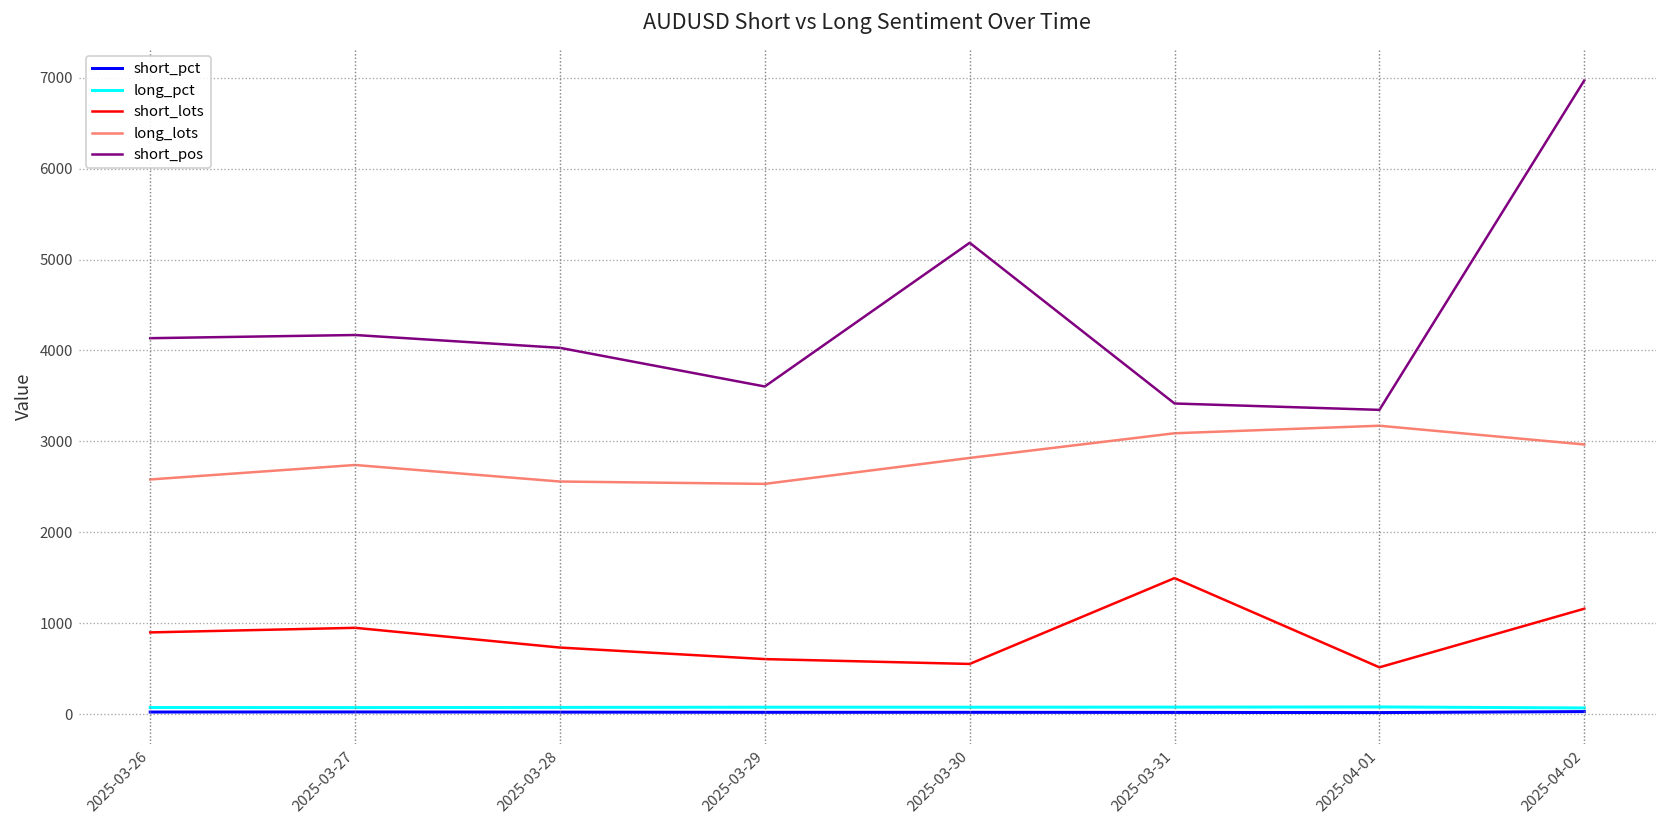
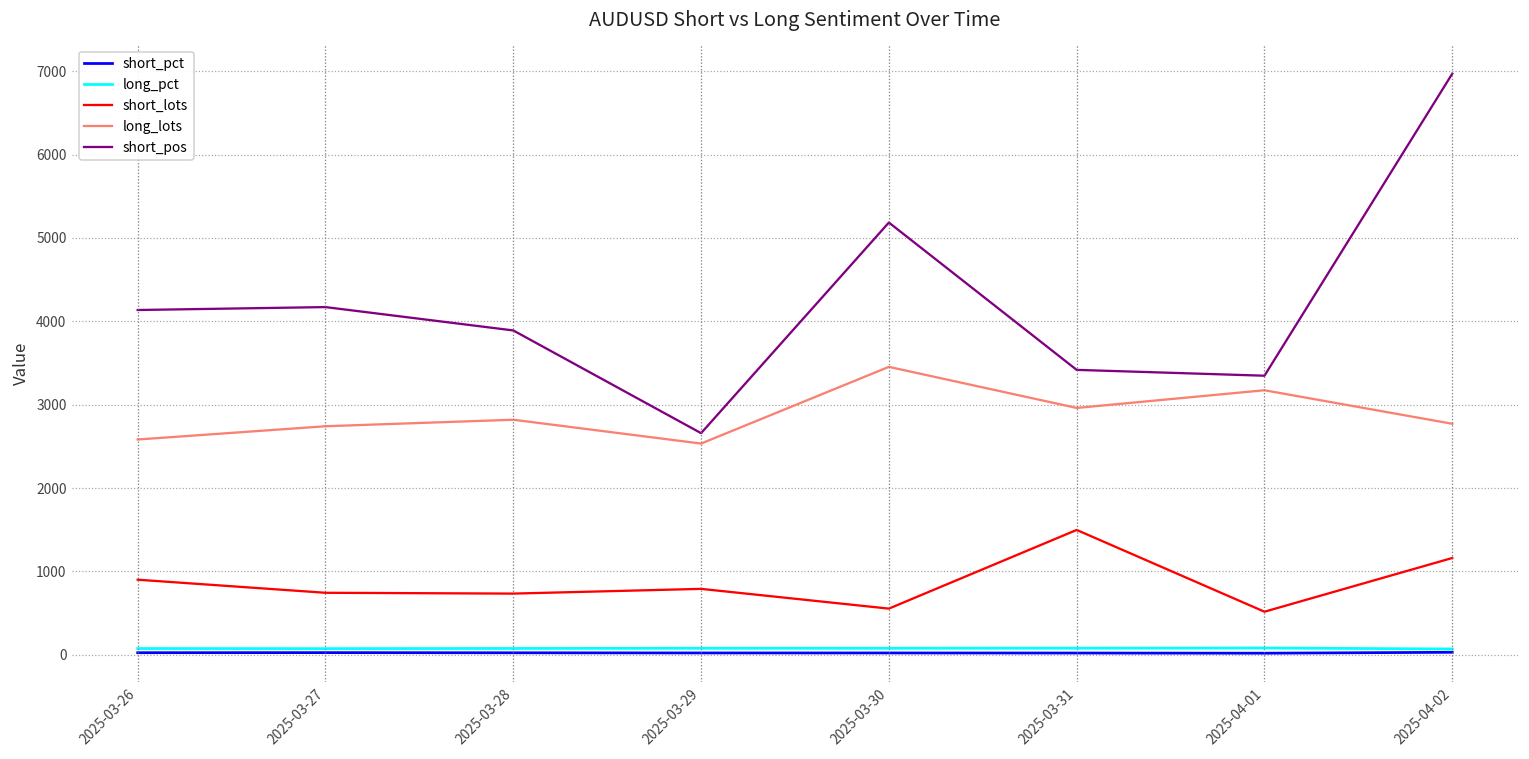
  {
    "short_pct": {
      "2025-03-26": 0,
      "2025-03-27": 0,
      "2025-03-28": 0,
      "2025-03-29": 0,
      "2025-03-30": 0,
      "2025-03-31": 0,
      "2025-04-01": 0,
      "2025-04-02": 0
    },
    "long_pct": {
      "2025-03-26": 100,
      "2025-03-27": 100,
      "2025-03-28": 100,
      "2025-03-29": 100,
      "2025-03-30": 100,
      "2025-03-31": 100,
      "2025-04-01": 100,
      "2025-04-02": 100
    },
    "short_lots": {
      "2025-03-26": 900,
-     "2025-03-27": 1000,
+     "2025-03-27": 700,
      "2025-03-28": 700,
-     "2025-03-29": 600,
+     "2025-03-29": 800,
      "2025-03-30": 600,
      "2025-03-31": 1500,
      "2025-04-01": 500,
      "2025-04-02": 1200
    },
    "long_lots": {
      "2025-03-26": 2600,
      "2025-03-27": 2700,
-     "2025-03-28": 2600,
+     "2025-03-28": 2800,
      "2025-03-29": 2500,
-     "2025-03-30": 2800,
-     "2025-03-31": 3100,
+     "2025-03-30": 3500,
+     "2025-03-31": 3000,
      "2025-04-01": 3200,
-     "2025-04-02": 3000
+     "2025-04-02": 2800
    },
    "short_pos": {
      "2025-03-26": 4100,
      "2025-03-27": 4200,
-     "2025-03-28": 4000,
-     "2025-03-29": 3600,
+     "2025-03-28": 3900,
+     "2025-03-29": 2700,
      "2025-03-30": 5200,
      "2025-03-31": 3400,
      "2025-04-01": 3300,
      "2025-04-02": 7000
    }
  }
